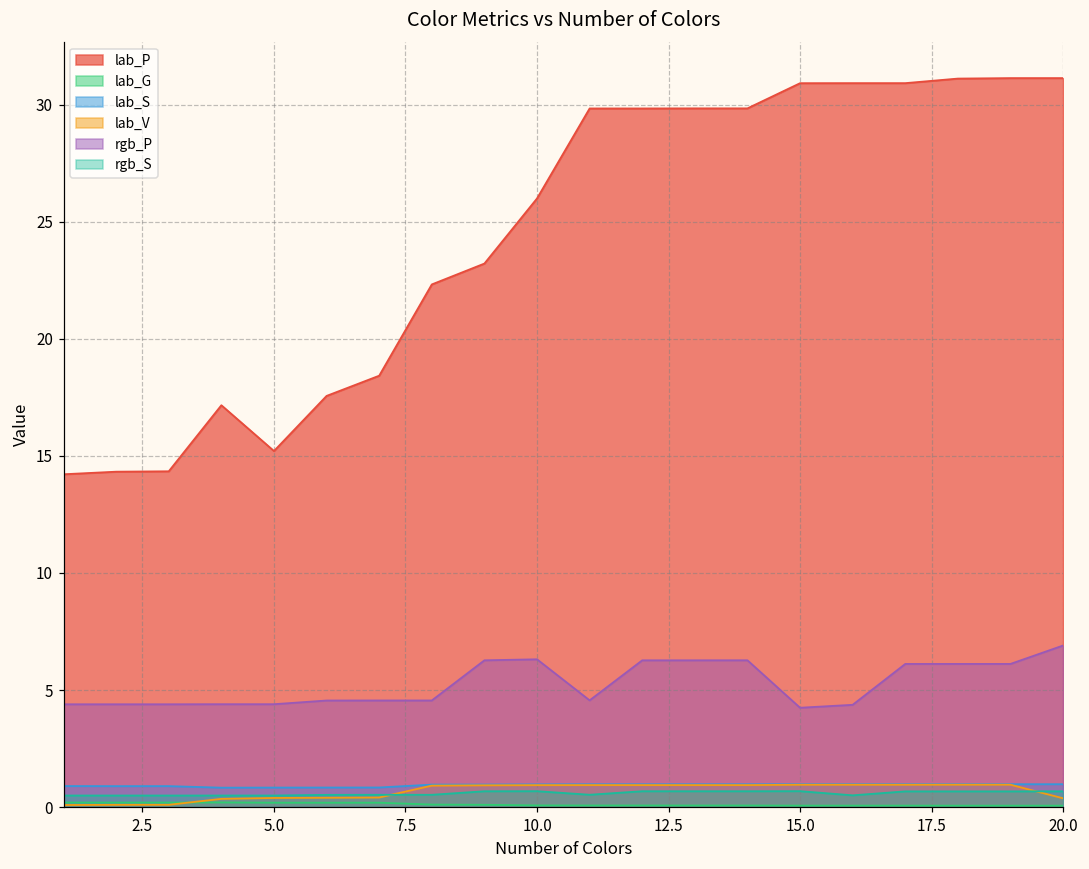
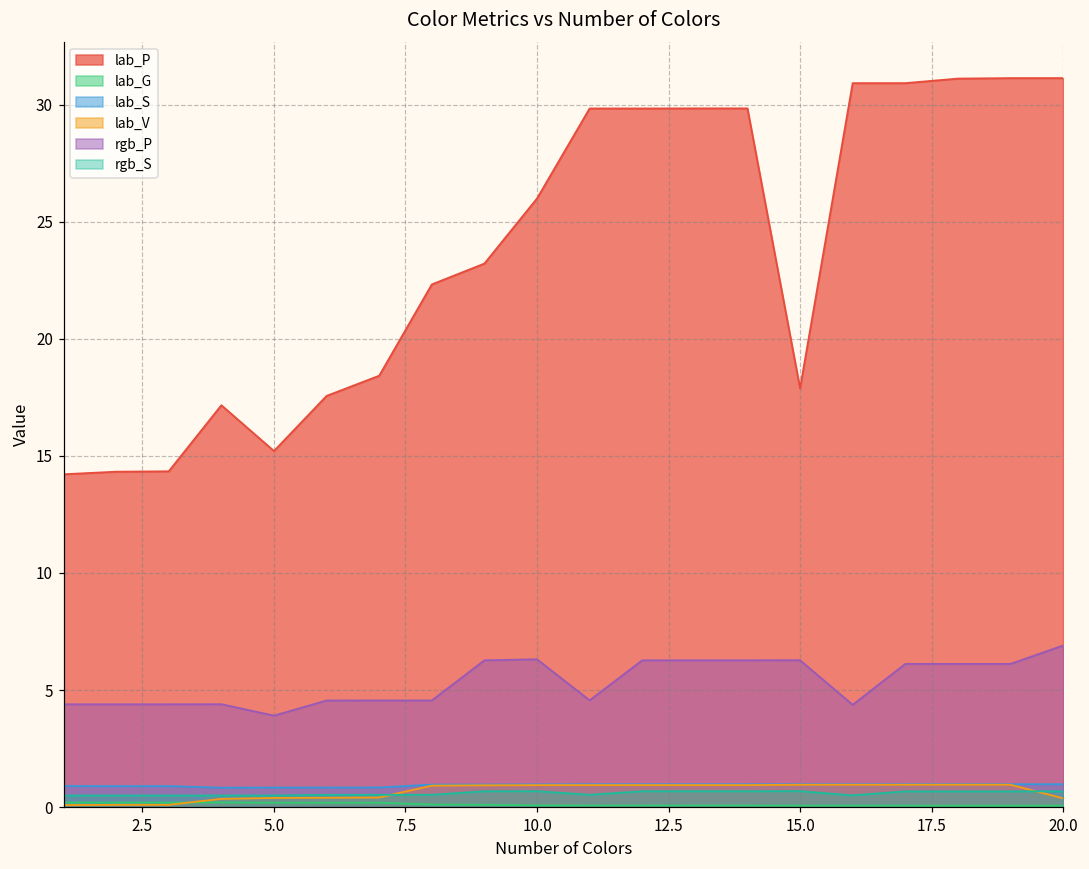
  {
    "lab_P": {
      "5.0": 15.2,
      "10.0": 26.0,
-     "15.0": 30.9,
+     "15.0": 17.9,
      "20.0": 31.1
    },
    "lab_V": {
      "20.0": 0.4
    },
    "rgb_P": {
-     "5.0": 4.4,
+     "5.0": 3.9,
      "10.0": 6.3,
-     "15.0": 4.2,
+     "15.0": 6.3,
      "20.0": 6.9
    }
  }
